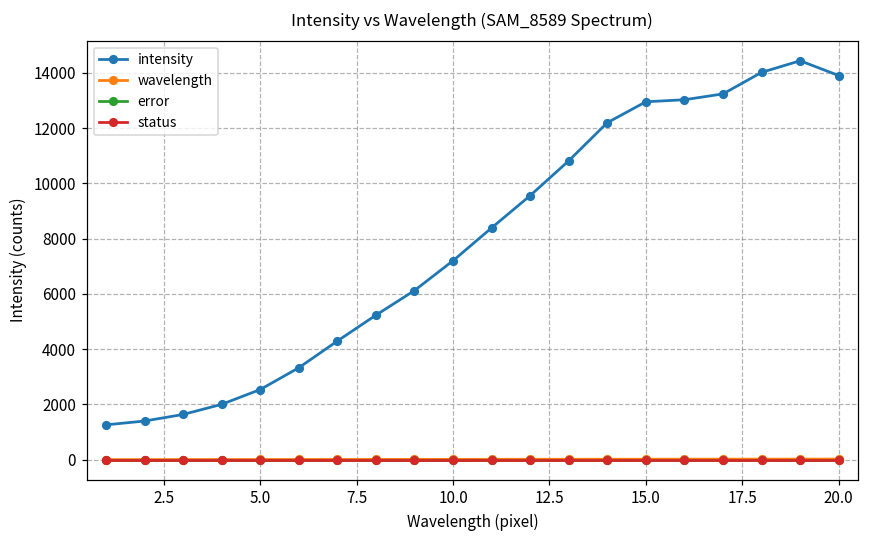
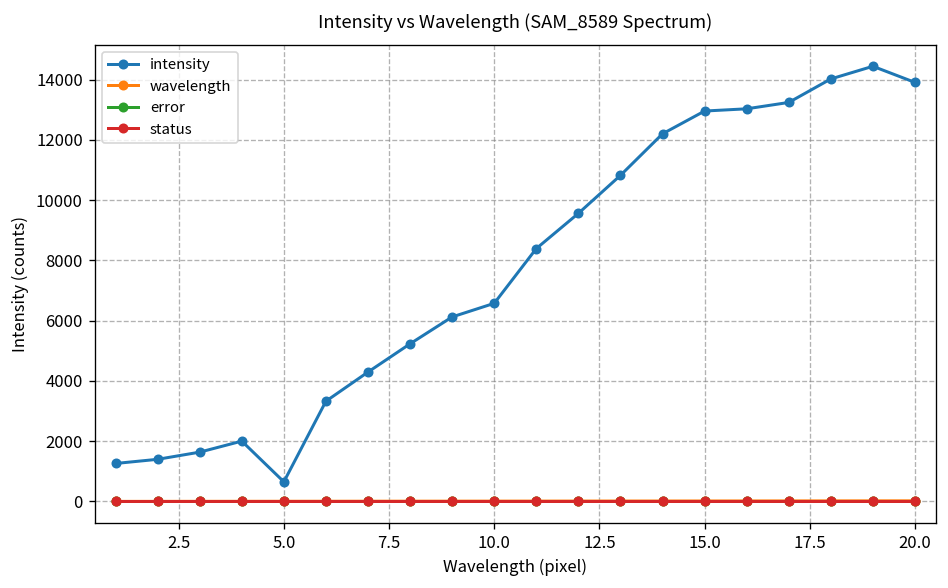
  {
    "intensity": {
-     "5.0": 2500,
-     "10.0": 7200,
+     "5.0": 700,
+     "10.0": 6600,
      "15.0": 13000,
      "20.0": 13900
    }
  }
